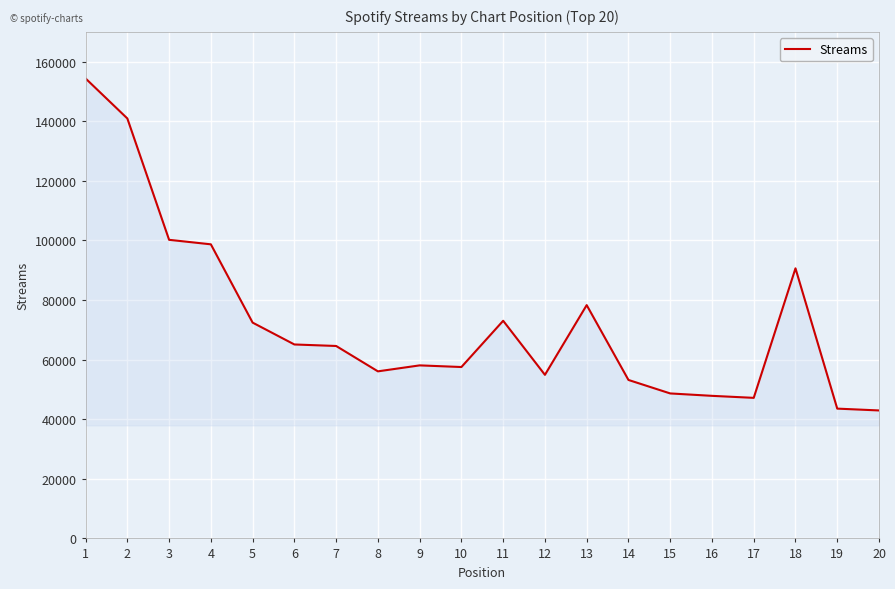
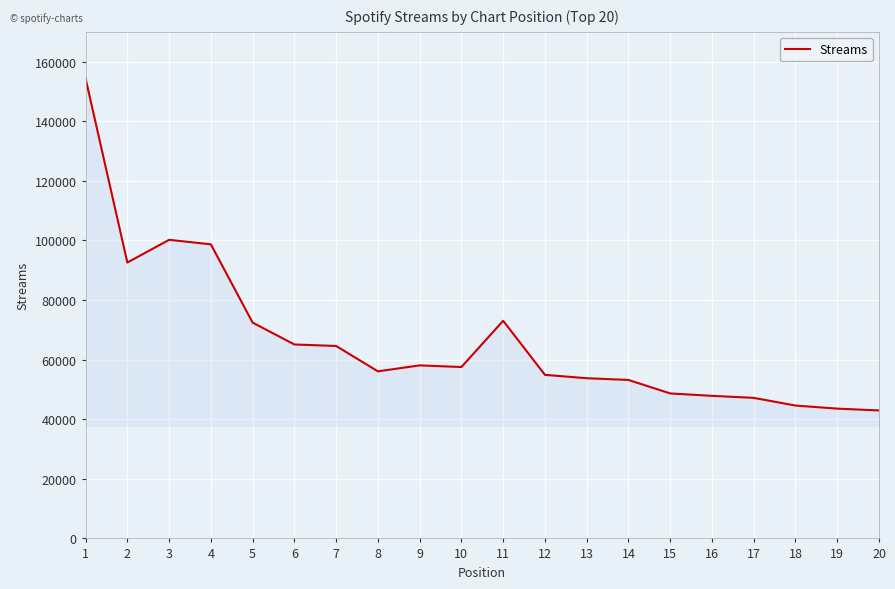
  {
    "1": 154000,
-   "2": 141000,
+   "2": 93000,
    "3": 100000,
    "4": 99000,
    "5": 72000,
    "6": 65000,
    "7": 65000,
    "8": 56000,
    "9": 58000,
    "10": 58000,
    "11": 73000,
    "12": 55000,
-   "13": 78000,
+   "13": 54000,
    "14": 53000,
    "15": 49000,
    "16": 48000,
    "17": 47000,
-   "18": 91000,
+   "18": 45000,
    "19": 44000,
    "20": 43000
  }
